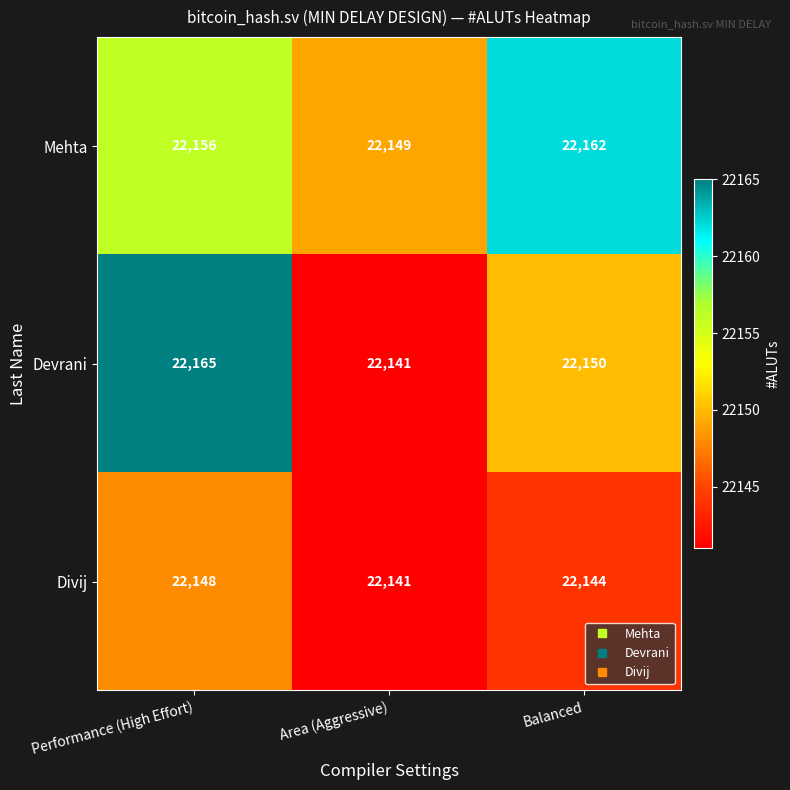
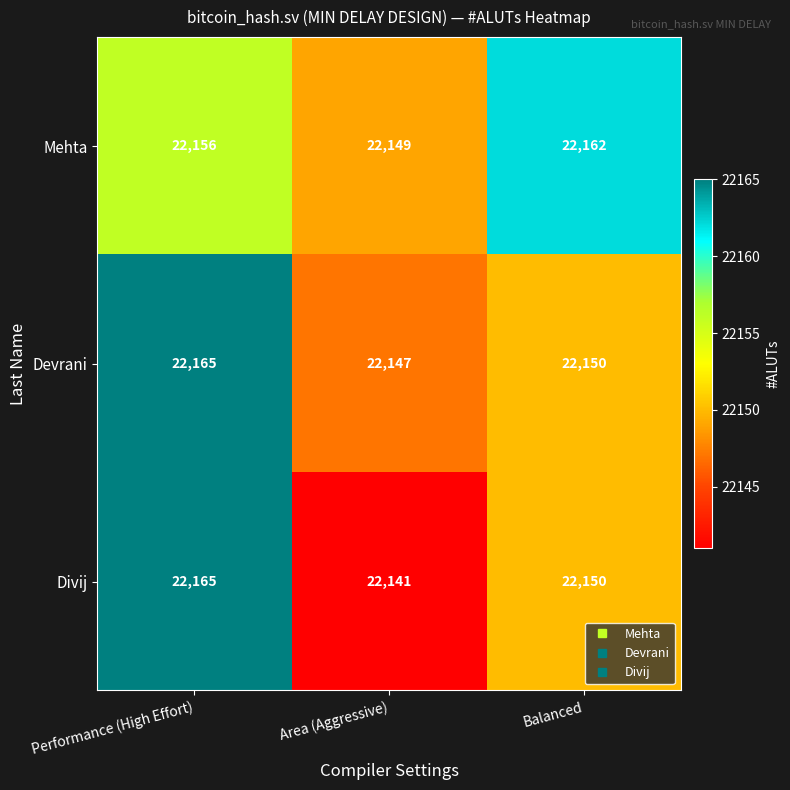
  {
    "Mehta": {
      "Performance (High Effort)": "22,156",
      "Area (Aggressive)": "22,149",
      "Balanced": "22,162"
    },
    "Devrani": {
      "Performance (High Effort)": "22,165",
-     "Area (Aggressive)": "22,141",
+     "Area (Aggressive)": "22,147",
      "Balanced": "22,150"
    },
    "Divij": {
-     "Performance (High Effort)": "22,148",
+     "Performance (High Effort)": "22,165",
      "Area (Aggressive)": "22,141",
-     "Balanced": "22,144"
+     "Balanced": "22,150"
    }
  }
